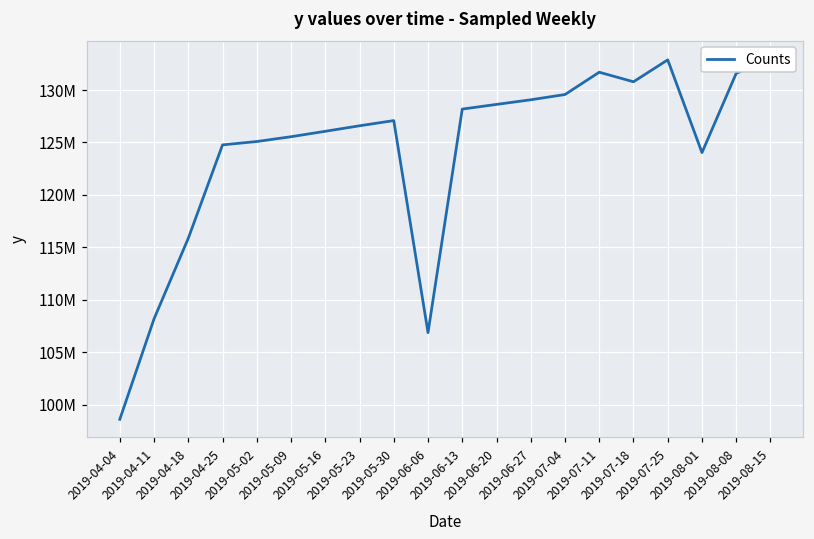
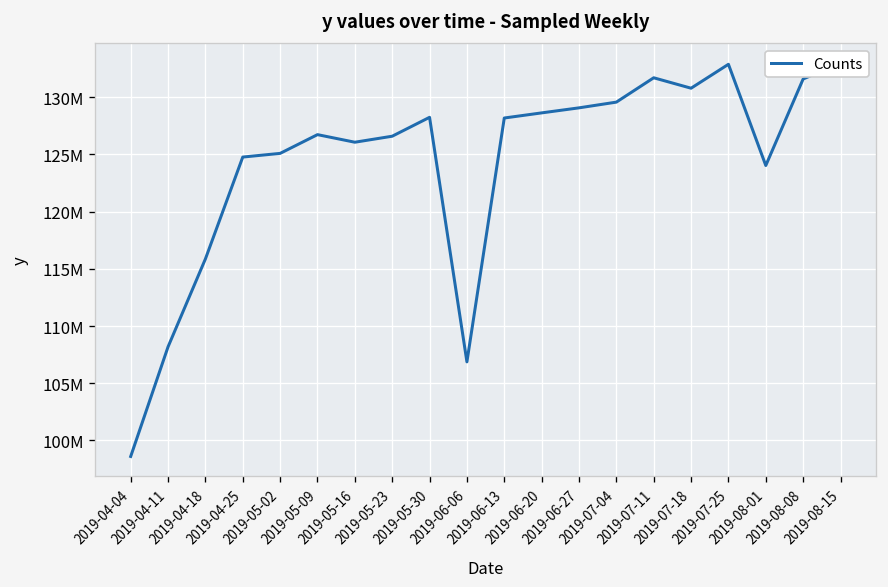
  {
    "2019-04-04": 99000000,
    "2019-04-11": 108000000,
    "2019-04-18": 116000000,
    "2019-04-25": 125000000,
    "2019-05-02": 125000000,
-   "2019-05-09": 126000000,
+   "2019-05-09": 127000000,
    "2019-05-16": 126000000,
    "2019-05-23": 127000000,
-   "2019-05-30": 127000000,
+   "2019-05-30": 128000000,
    "2019-06-06": 107000000,
    "2019-06-13": 128000000,
    "2019-06-20": 129000000,
    "2019-06-27": 129000000,
    "2019-07-04": 130000000,
    "2019-07-11": 132000000,
    "2019-07-18": 131000000,
    "2019-07-25": 133000000,
    "2019-08-01": 124000000,
    "2019-08-08": 132000000
  }
